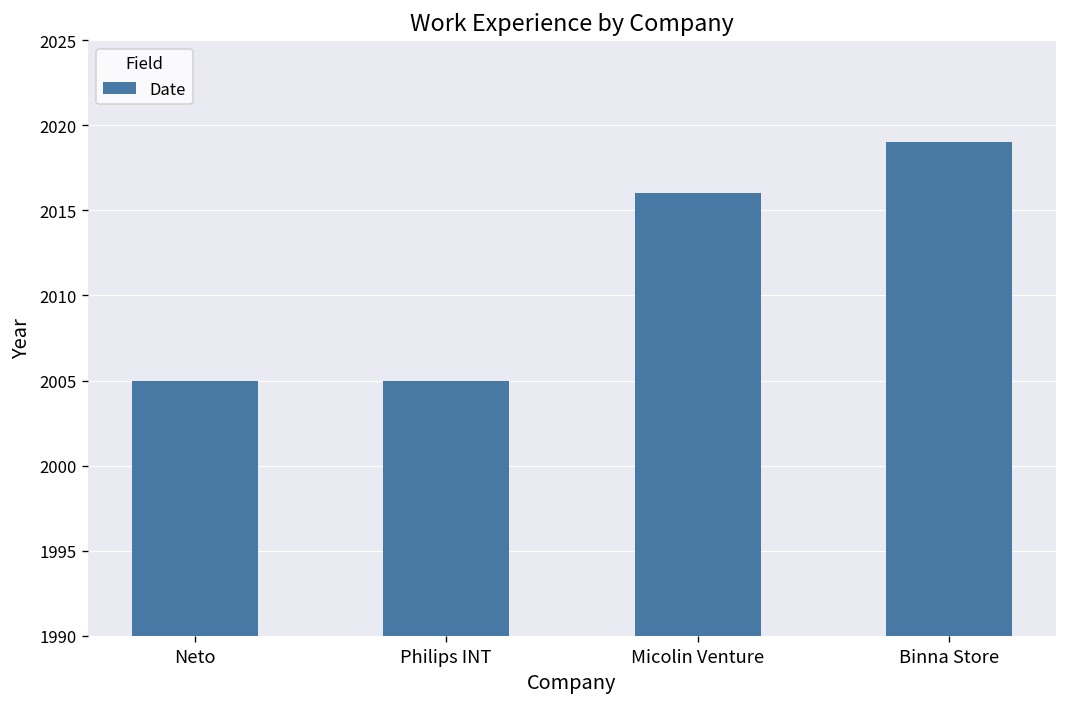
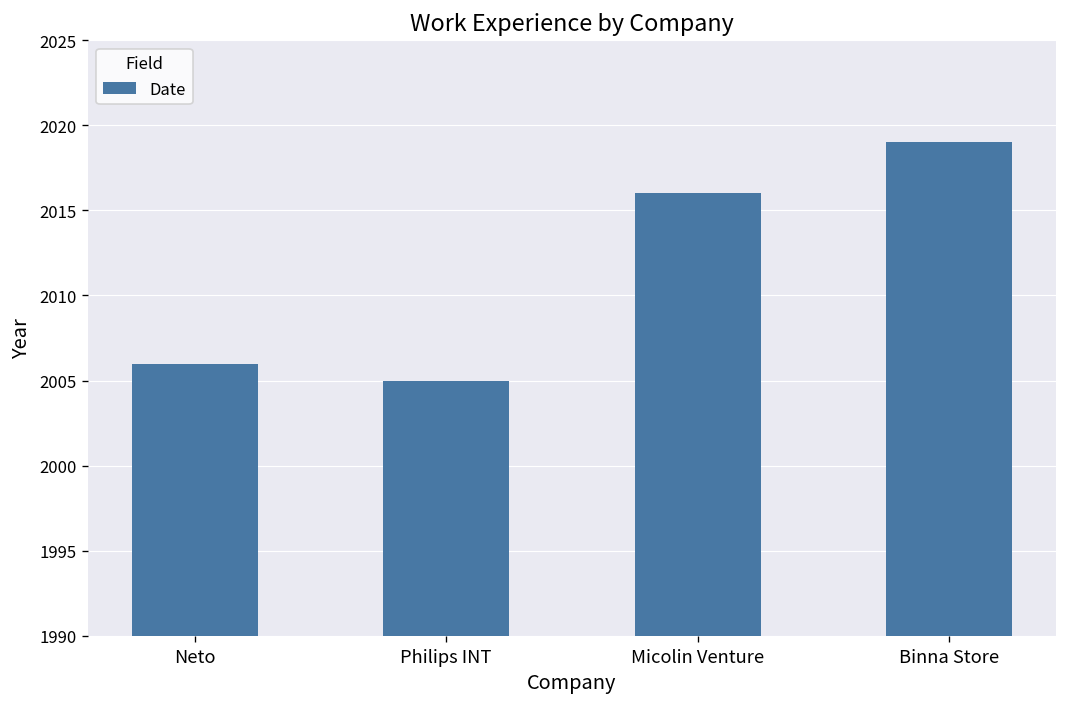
  {
-   "Neto": 2005,
+   "Neto": 2006,
    "Philips INT": 2005,
    "Micolin Venture": 2016,
    "Binna Store": 2019
  }
